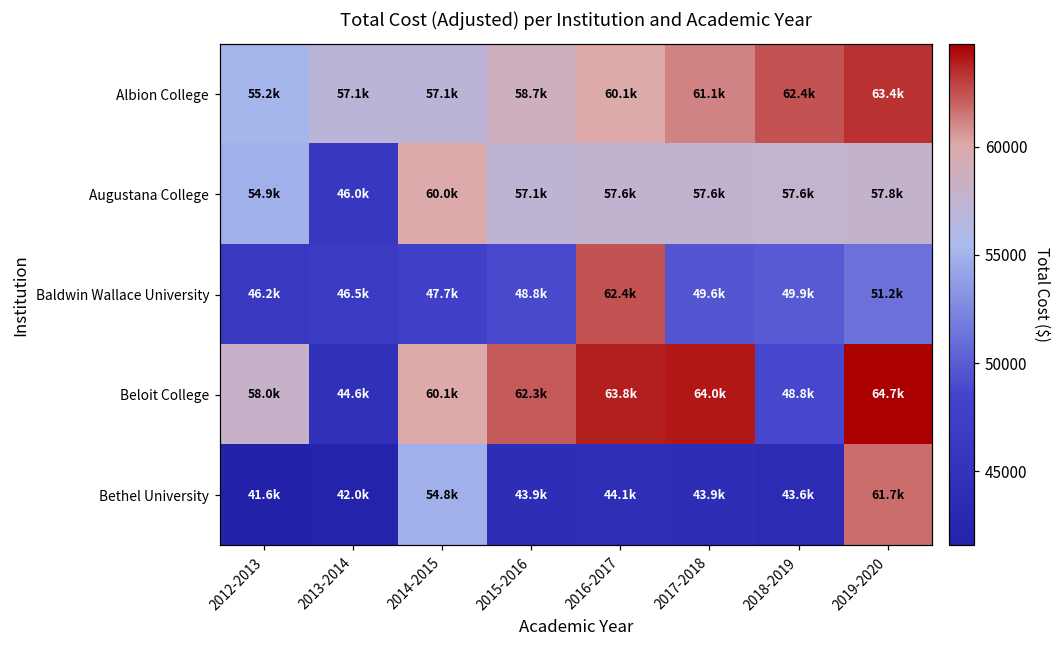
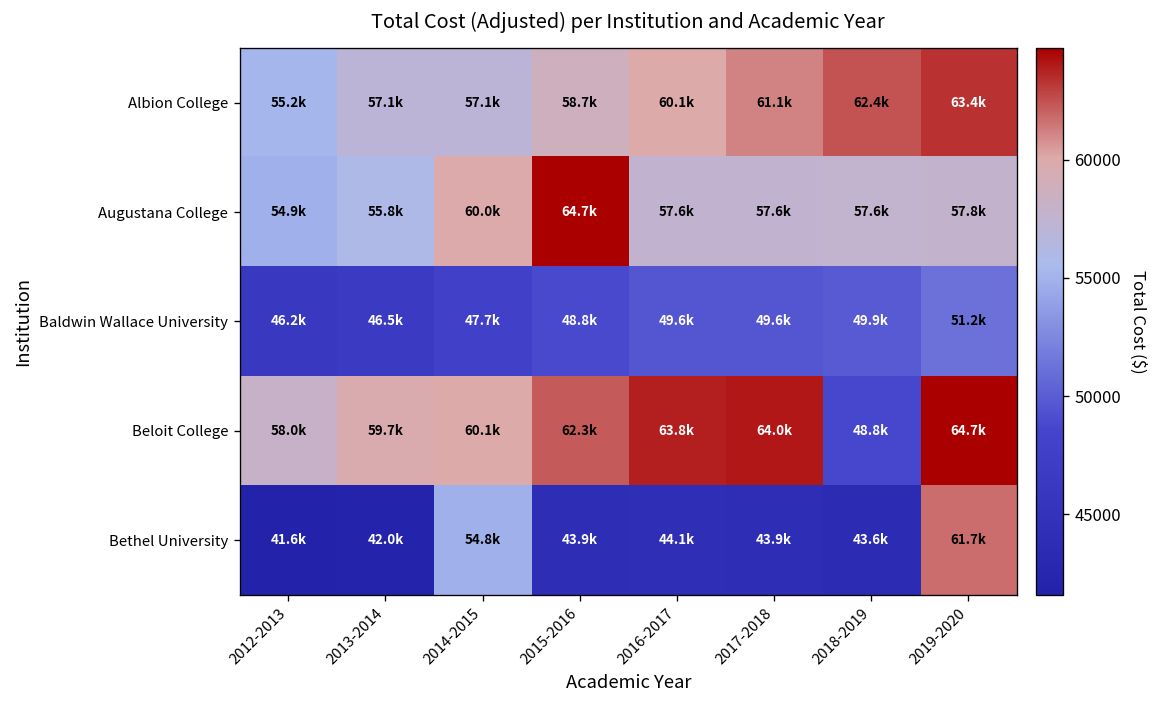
  {
    "Albion College": {
      "2012-2013": "55.2k",
      "2013-2014": "57.1k",
      "2014-2015": "57.1k",
      "2015-2016": "58.7k",
      "2016-2017": "60.1k",
      "2017-2018": "61.1k",
      "2018-2019": "62.4k",
      "2019-2020": "63.4k"
    },
    "Augustana College": {
      "2012-2013": "54.9k",
-     "2013-2014": "46.0k",
+     "2013-2014": "55.8k",
      "2014-2015": "60.0k",
-     "2015-2016": "57.1k",
+     "2015-2016": "64.7k",
      "2016-2017": "57.6k",
      "2017-2018": "57.6k",
      "2018-2019": "57.6k",
      "2019-2020": "57.8k"
    },
    "Baldwin Wallace University": {
      "2012-2013": "46.2k",
      "2013-2014": "46.5k",
      "2014-2015": "47.7k",
      "2015-2016": "48.8k",
-     "2016-2017": "62.4k",
+     "2016-2017": "49.6k",
      "2017-2018": "49.6k",
      "2018-2019": "49.9k",
      "2019-2020": "51.2k"
    },
    "Beloit College": {
      "2012-2013": "58.0k",
-     "2013-2014": "44.6k",
+     "2013-2014": "59.7k",
      "2014-2015": "60.1k",
      "2015-2016": "62.3k",
      "2016-2017": "63.8k",
      "2017-2018": "64.0k",
      "2018-2019": "48.8k",
      "2019-2020": "64.7k"
    },
    "Bethel University": {
      "2012-2013": "41.6k",
      "2013-2014": "42.0k",
      "2014-2015": "54.8k",
      "2015-2016": "43.9k",
      "2016-2017": "44.1k",
      "2017-2018": "43.9k",
      "2018-2019": "43.6k",
      "2019-2020": "61.7k"
    }
  }
